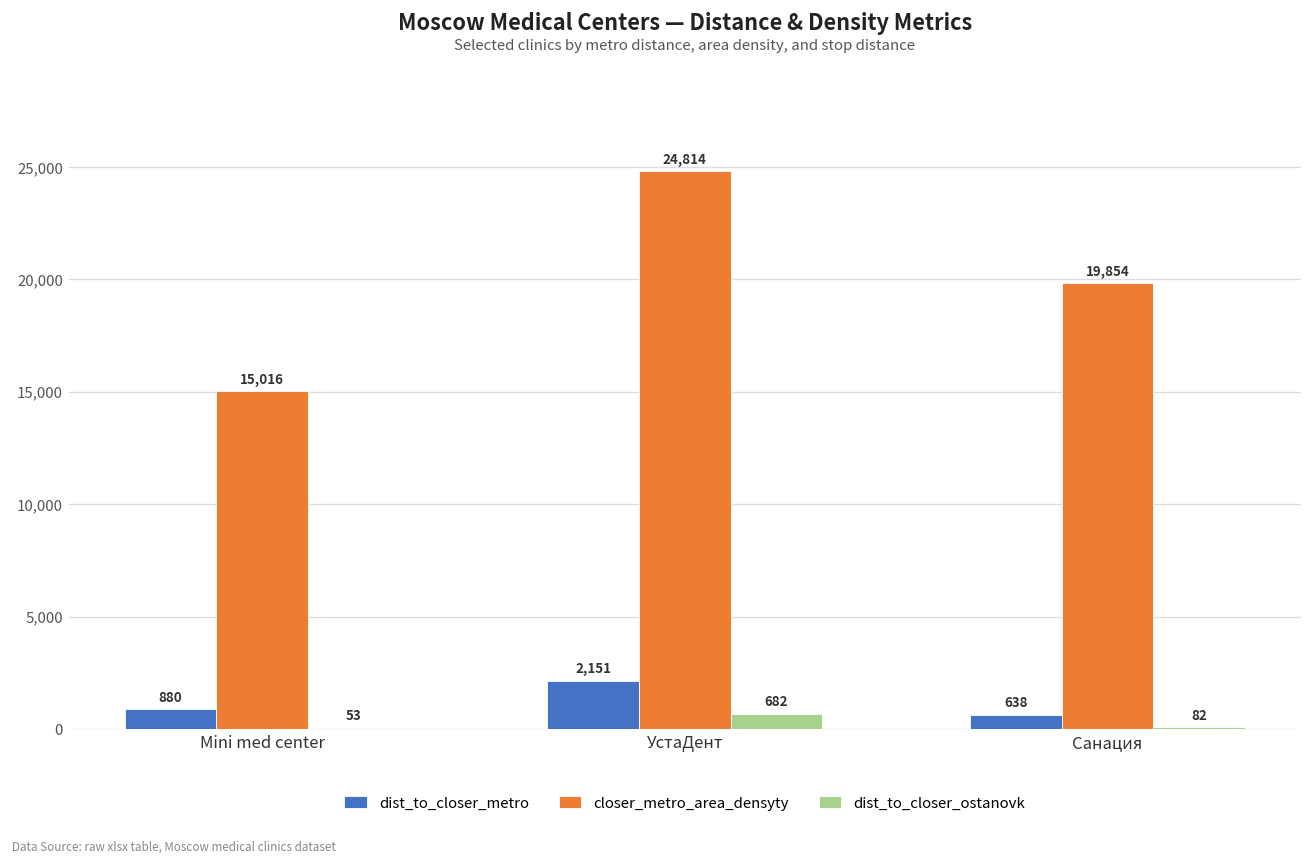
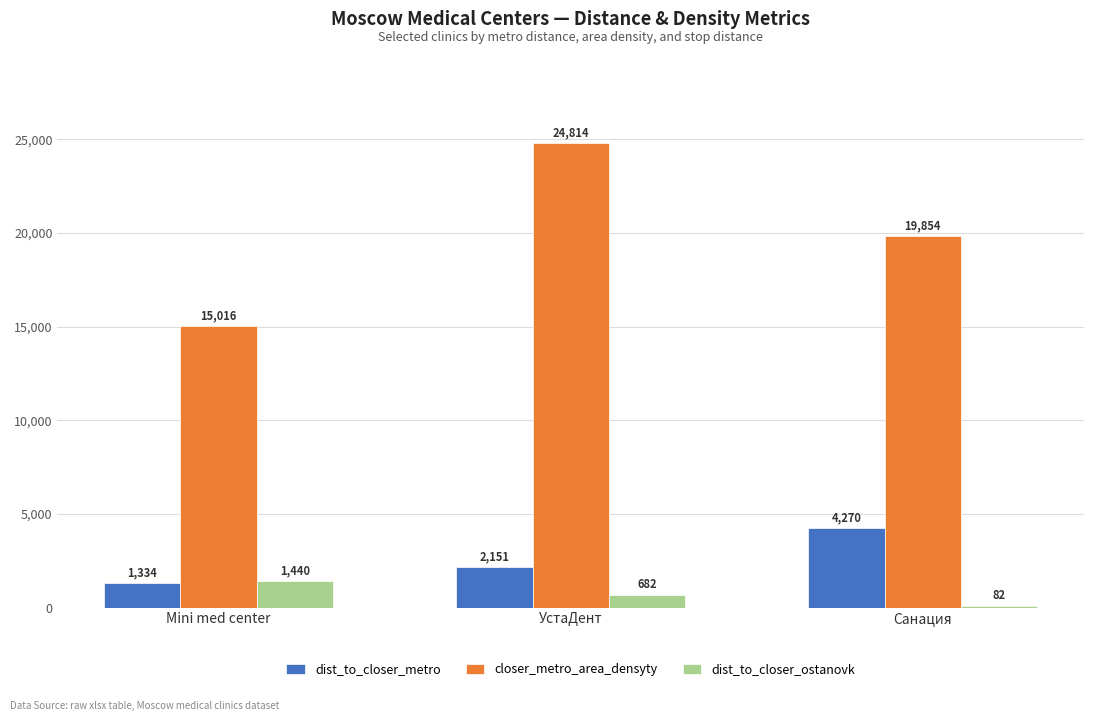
  {
    "dist_to_closer_metro": {
-     "Mini med center": "880",
+     "Mini med center": "1,334",
      "УстаДент": "2,151",
-     "Санация": "638"
+     "Санация": "4,270"
    },
    "closer_metro_area_densyty": {
      "Mini med center": "15,016",
      "УстаДент": "24,814",
      "Санация": "19,854"
    },
    "dist_to_closer_ostanovk": {
-     "Mini med center": "53",
+     "Mini med center": "1,440",
      "УстаДент": "682",
      "Санация": "82"
    }
  }
